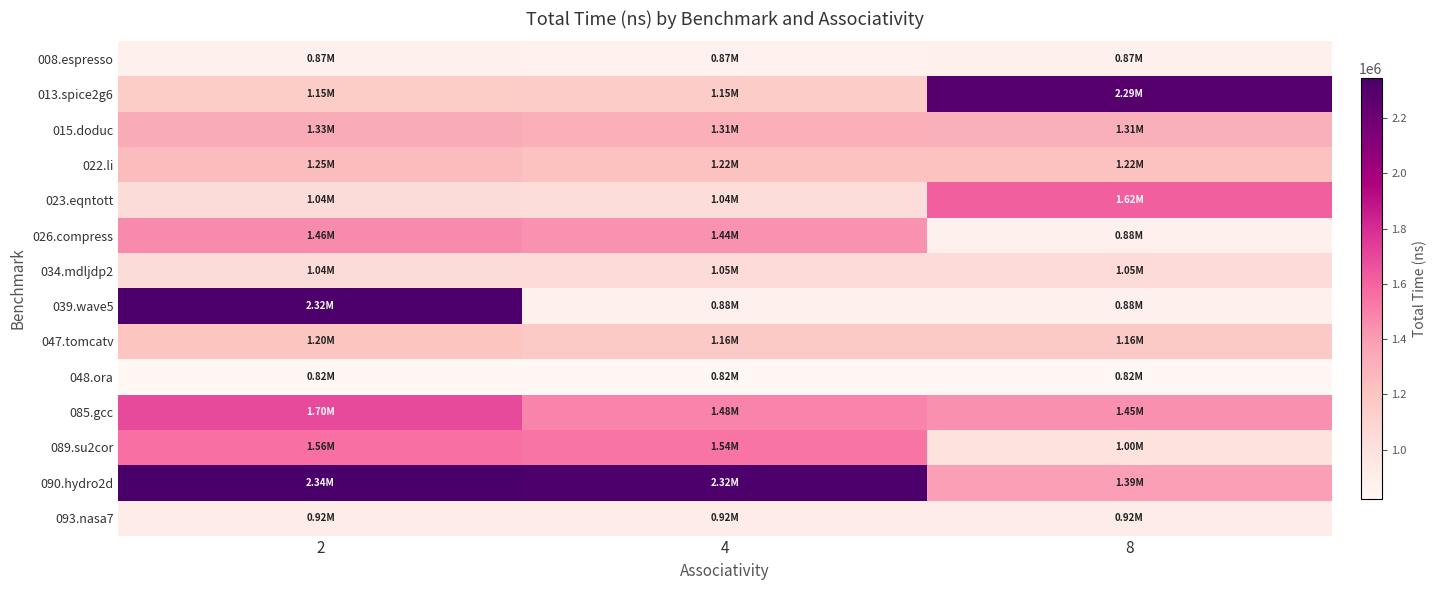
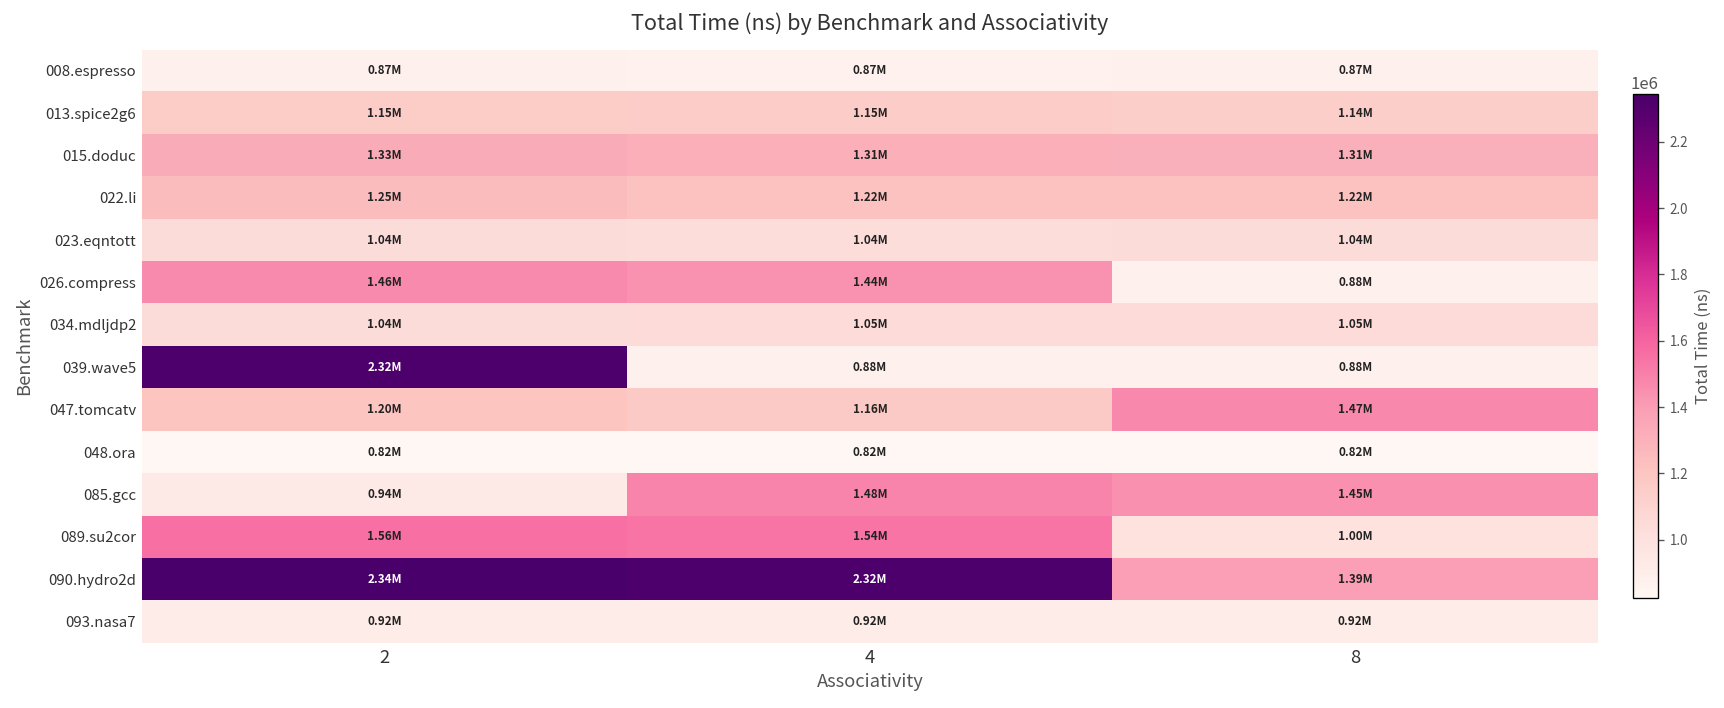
  {
    "008.espresso": {
      "2": "0.87M",
      "4": "0.87M",
      "8": "0.87M"
    },
    "013.spice2g6": {
      "2": "1.15M",
      "4": "1.15M",
-     "8": "2.29M"
+     "8": "1.14M"
    },
    "015.doduc": {
      "2": "1.33M",
      "4": "1.31M",
      "8": "1.31M"
    },
    "022.li": {
      "2": "1.25M",
      "4": "1.22M",
      "8": "1.22M"
    },
    "023.eqntott": {
      "2": "1.04M",
      "4": "1.04M",
-     "8": "1.62M"
+     "8": "1.04M"
    },
    "026.compress": {
      "2": "1.46M",
      "4": "1.44M",
      "8": "0.88M"
    },
    "034.mdljdp2": {
      "2": "1.04M",
      "4": "1.05M",
      "8": "1.05M"
    },
    "039.wave5": {
      "2": "2.32M",
      "4": "0.88M",
      "8": "0.88M"
    },
    "047.tomcatv": {
      "2": "1.20M",
      "4": "1.16M",
-     "8": "1.16M"
+     "8": "1.47M"
    },
    "048.ora": {
      "2": "0.82M",
      "4": "0.82M",
      "8": "0.82M"
    },
    "085.gcc": {
-     "2": "1.70M",
+     "2": "0.94M",
      "4": "1.48M",
      "8": "1.45M"
    },
    "089.su2cor": {
      "2": "1.56M",
      "4": "1.54M",
      "8": "1.00M"
    },
    "090.hydro2d": {
      "2": "2.34M",
      "4": "2.32M",
      "8": "1.39M"
    },
    "093.nasa7": {
      "2": "0.92M",
      "4": "0.92M",
      "8": "0.92M"
    }
  }
